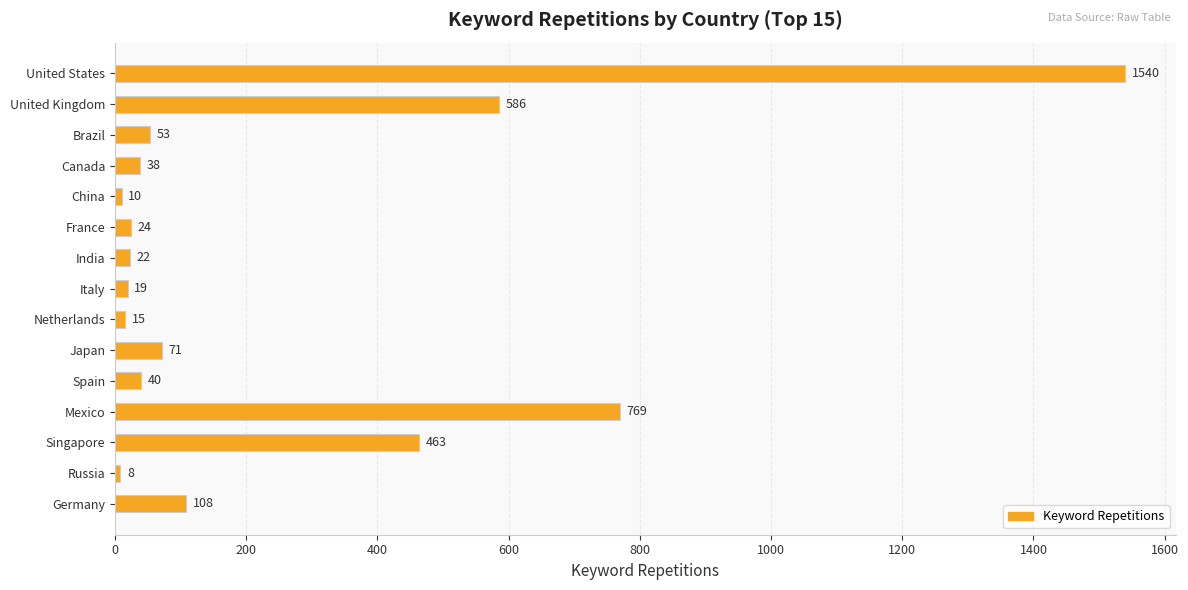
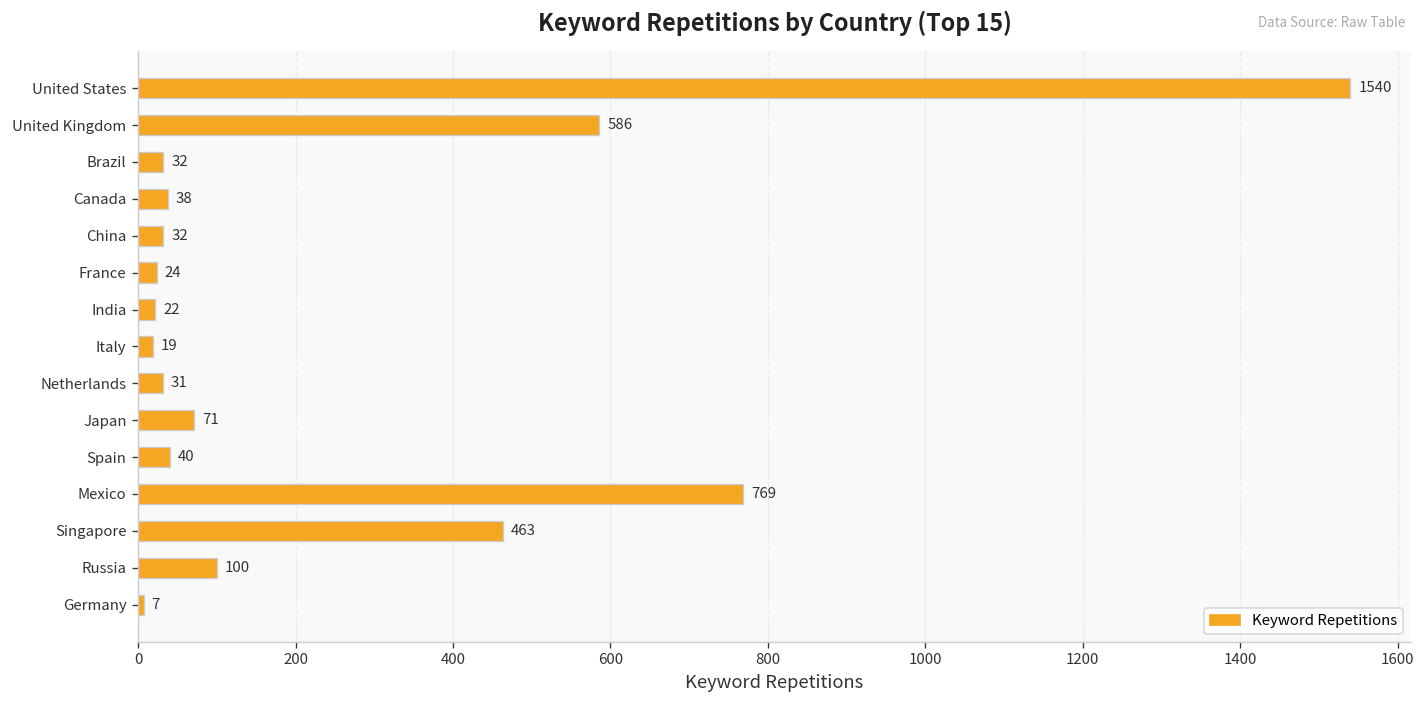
  {
    "United States": 1540,
    "United Kingdom": 586,
-   "Brazil": 53,
+   "Brazil": 32,
    "Canada": 38,
-   "China": 10,
+   "China": 32,
    "France": 24,
    "India": 22,
    "Italy": 19,
-   "Netherlands": 15,
+   "Netherlands": 31,
    "Japan": 71,
    "Spain": 40,
    "Mexico": 769,
    "Singapore": 463,
-   "Russia": 8,
-   "Germany": 108
+   "Russia": 100,
+   "Germany": 7
  }
